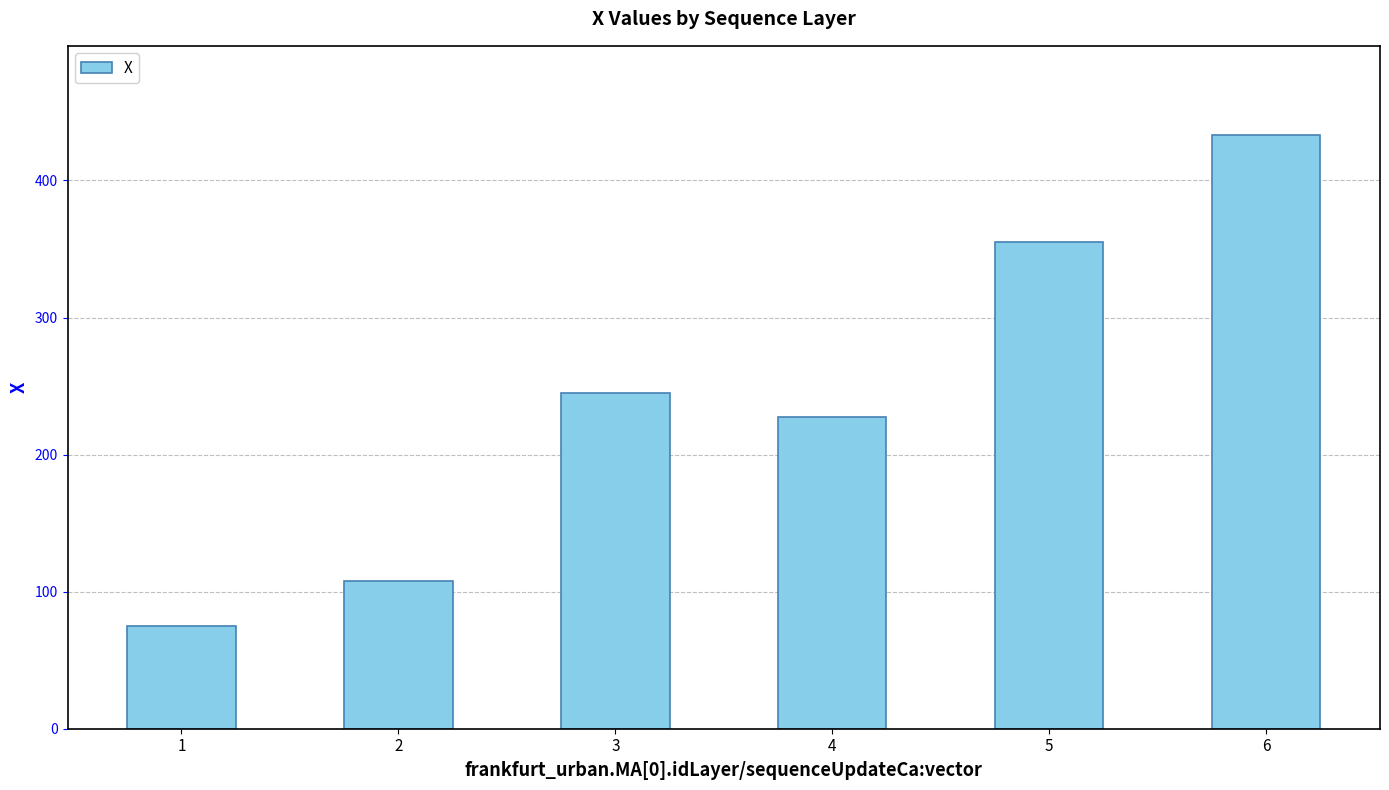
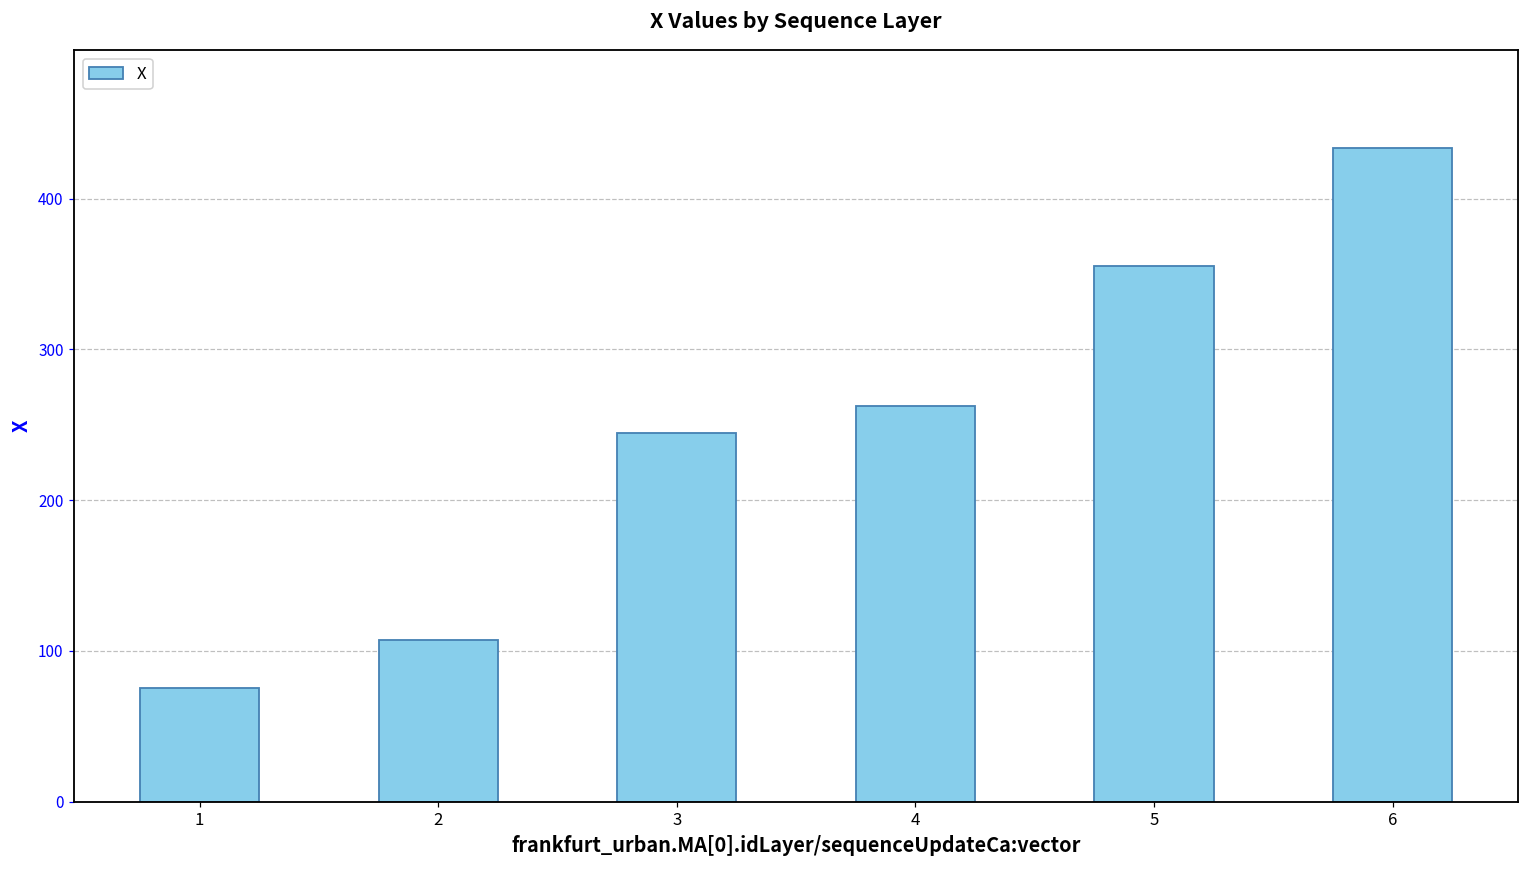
  {
    "1": 75,
    "2": 107,
    "3": 245,
-   "4": 228,
+   "4": 262,
    "5": 355,
    "6": 433
  }
